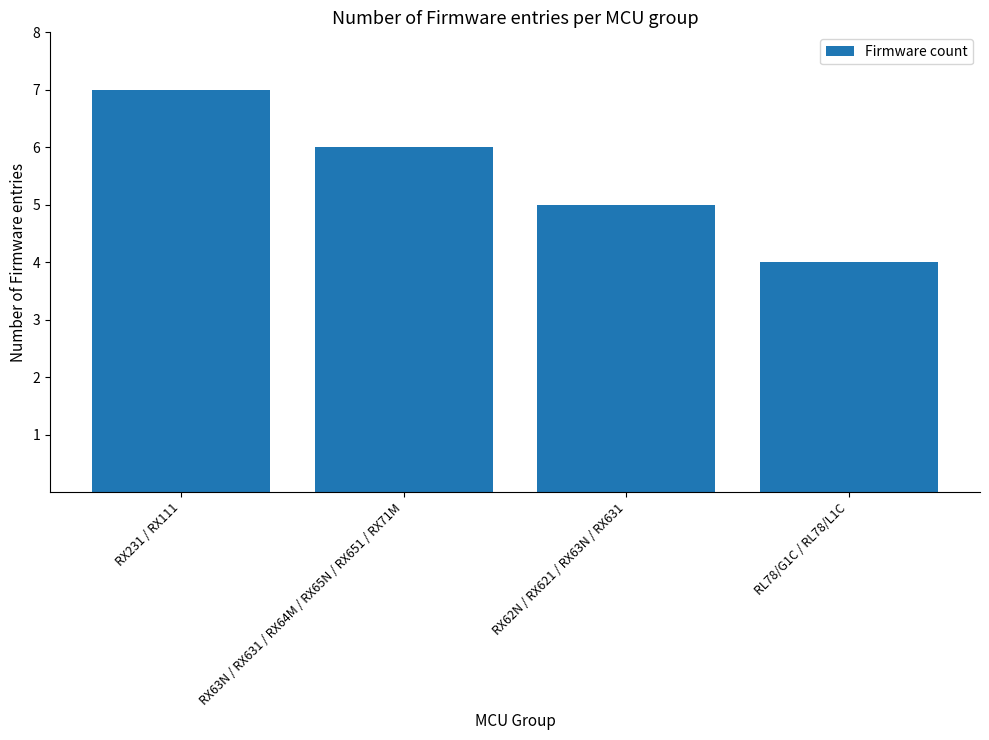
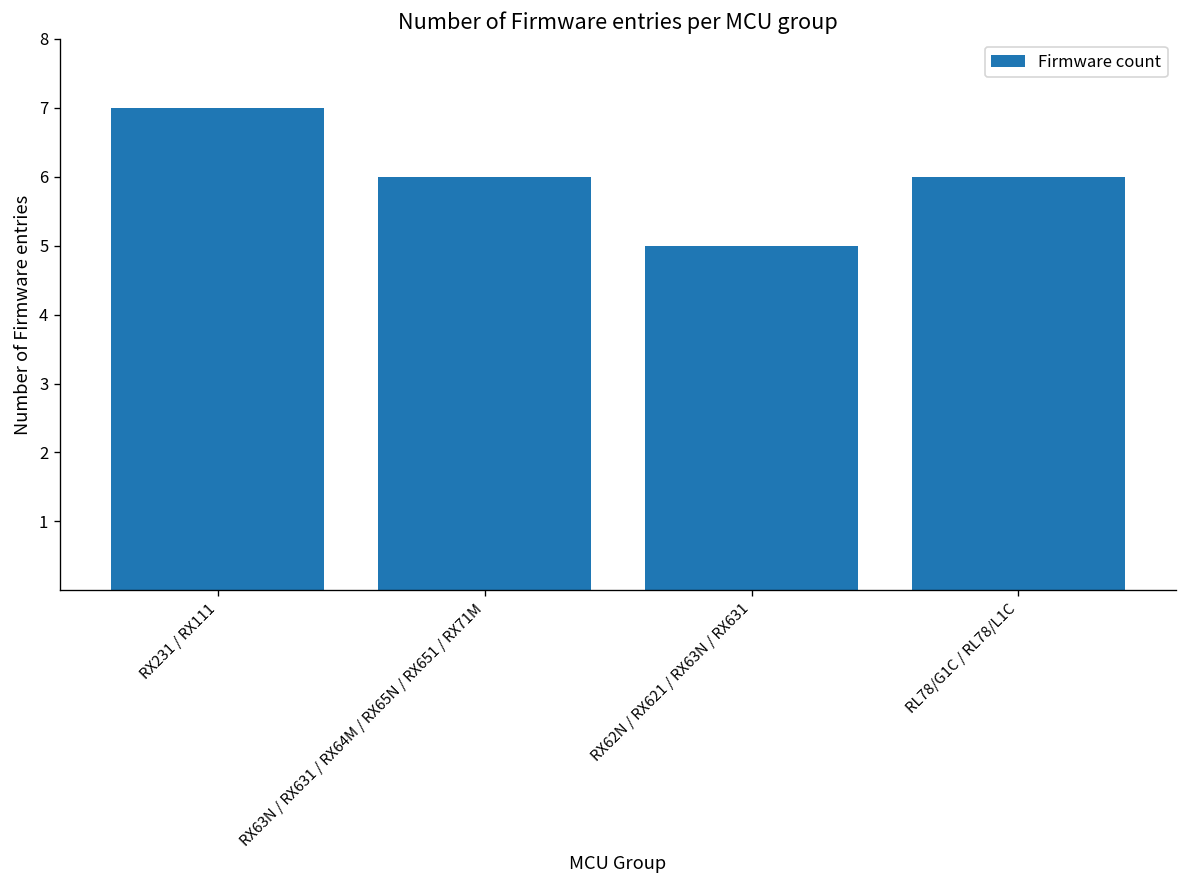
  {
    "RX231 / RX111": 7,
    "RX63N / RX631 / RX64M / RX65N / RX651 / RX71M": 6,
    "RX62N / RX621 / RX63N / RX631": 5,
-   "RL78/G1C / RL78/L1C": 4
+   "RL78/G1C / RL78/L1C": 6
  }
